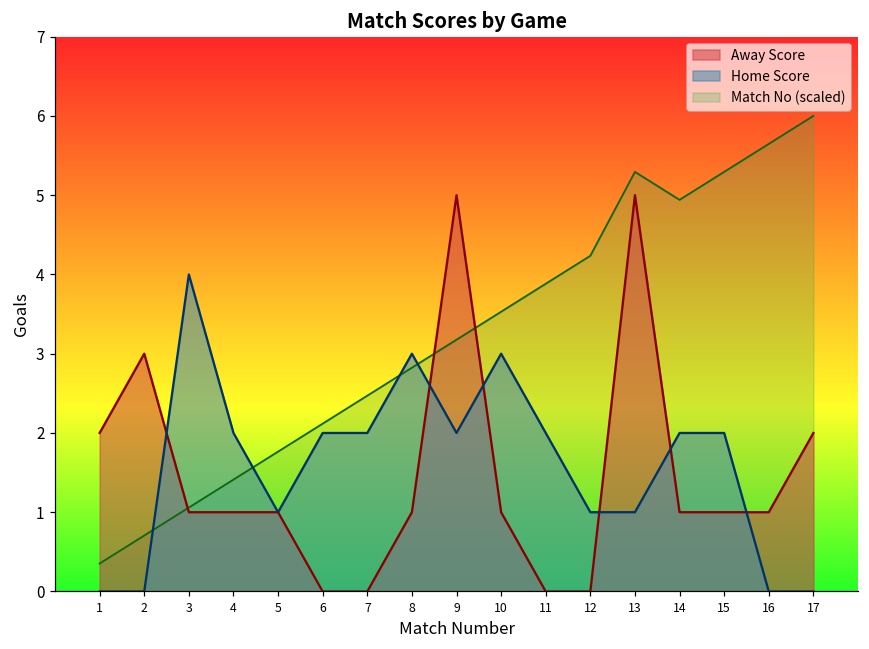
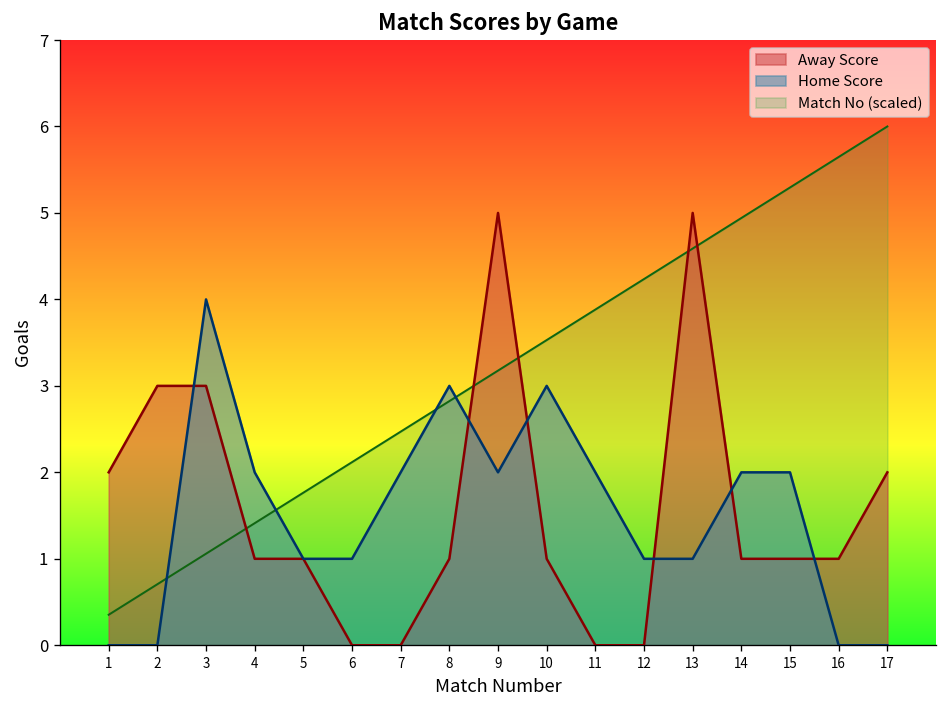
  {
    "Away Score": {
      "1": 2,
      "2": 3,
-     "3": 1,
+     "3": 3,
      "4": 1,
      "6": 0,
      "7": 0,
      "8": 1,
      "9": 5,
      "10": 1,
      "11": 0,
      "12": 0,
      "13": 5,
      "14": 1,
      "15": 1,
      "16": 1,
      "17": 2
    },
    "Home Score": {
      "1": 0,
      "2": 0,
      "3": 4,
      "4": 2,
-     "6": 2,
+     "6": 1,
      "7": 2,
      "8": 3,
      "9": 2,
      "10": 3,
      "11": 2,
      "12": 1,
      "13": 1,
      "14": 2,
      "15": 2,
      "16": 0,
      "17": 0
    },
    "Match No (scaled)": {
      "1": 0.4,
      "2": 0.7,
      "3": 1.1,
      "4": 1.4,
      "5": 1.8,
      "6": 2.1,
      "7": 2.5,
      "8": 2.8,
      "9": 3.2,
      "10": 3.5,
      "11": 3.9,
      "12": 4.2,
-     "13": 5.3,
+     "13": 4.6,
      "14": 4.9,
      "15": 5.3,
      "16": 5.6,
      "17": 6.0
    }
  }
